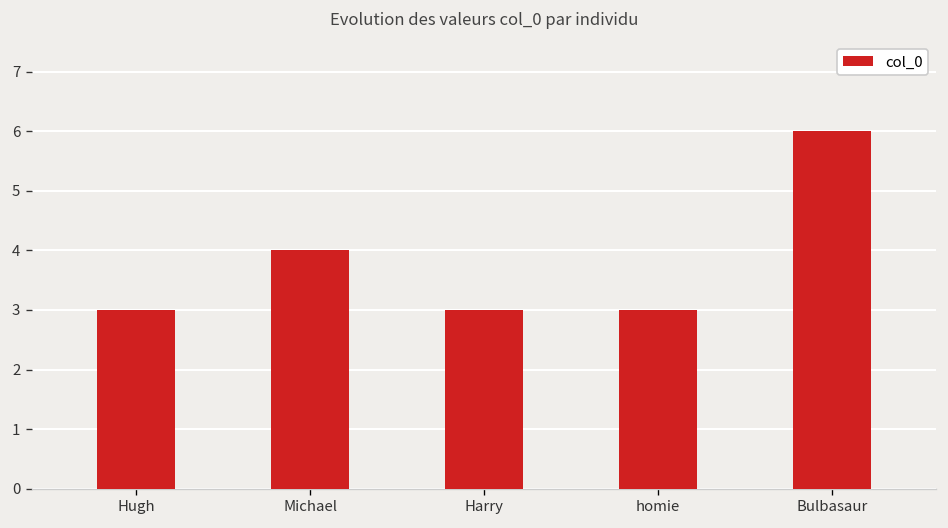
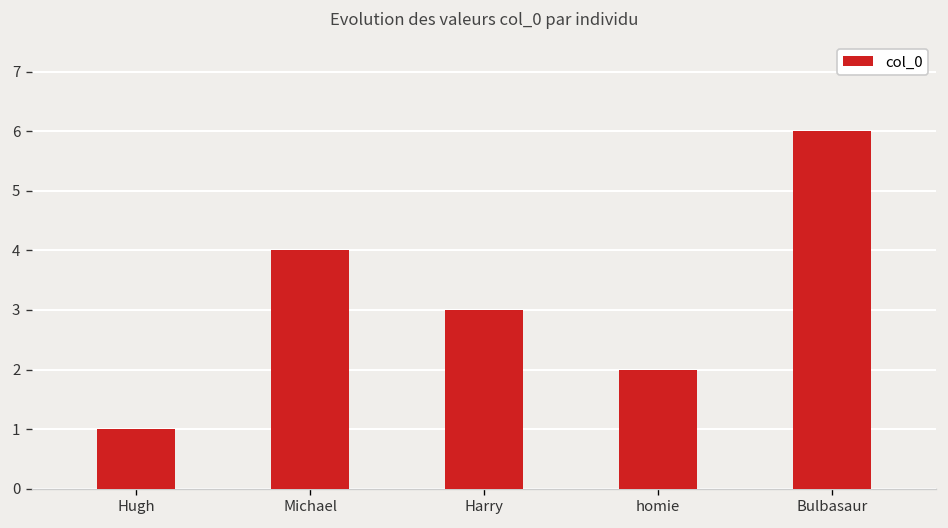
  {
-   "Hugh": 3,
+   "Hugh": 1,
    "Michael": 4,
    "Harry": 3,
-   "homie": 3,
+   "homie": 2,
    "Bulbasaur": 6
  }
